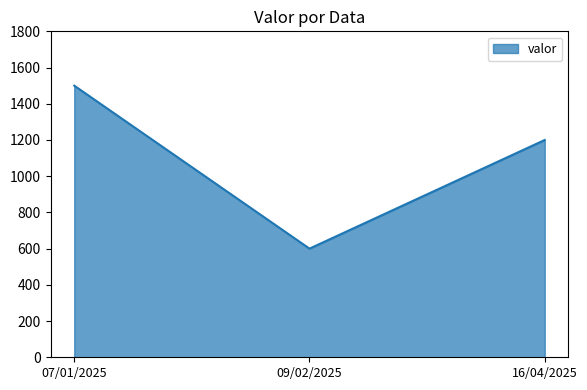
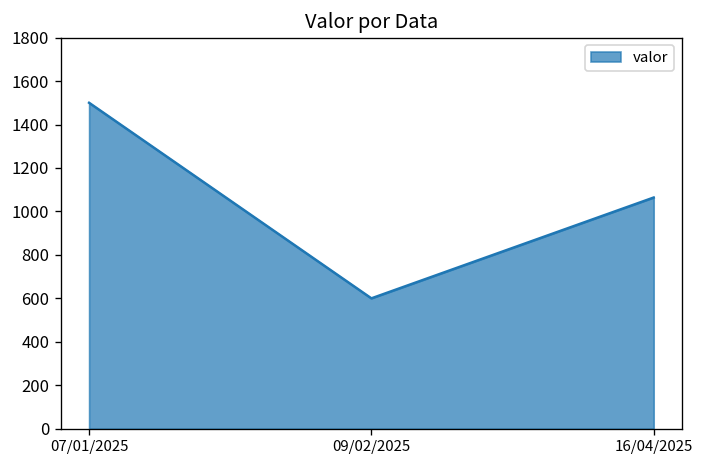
  {
    "07/01/2025": 1500,
    "09/02/2025": 600,
-   "16/04/2025": 1200
+   "16/04/2025": 1060
  }
